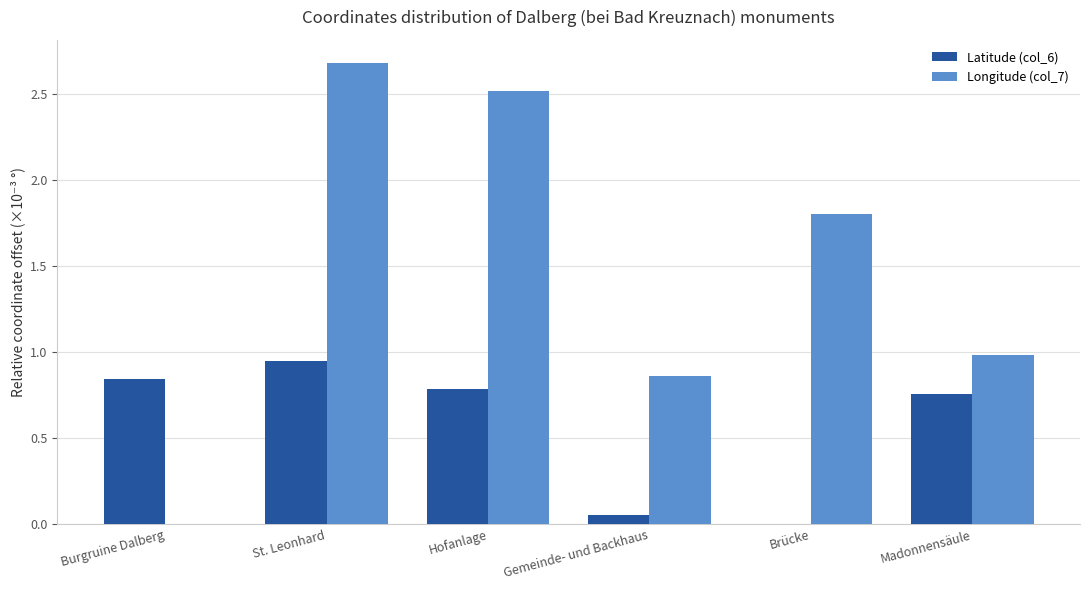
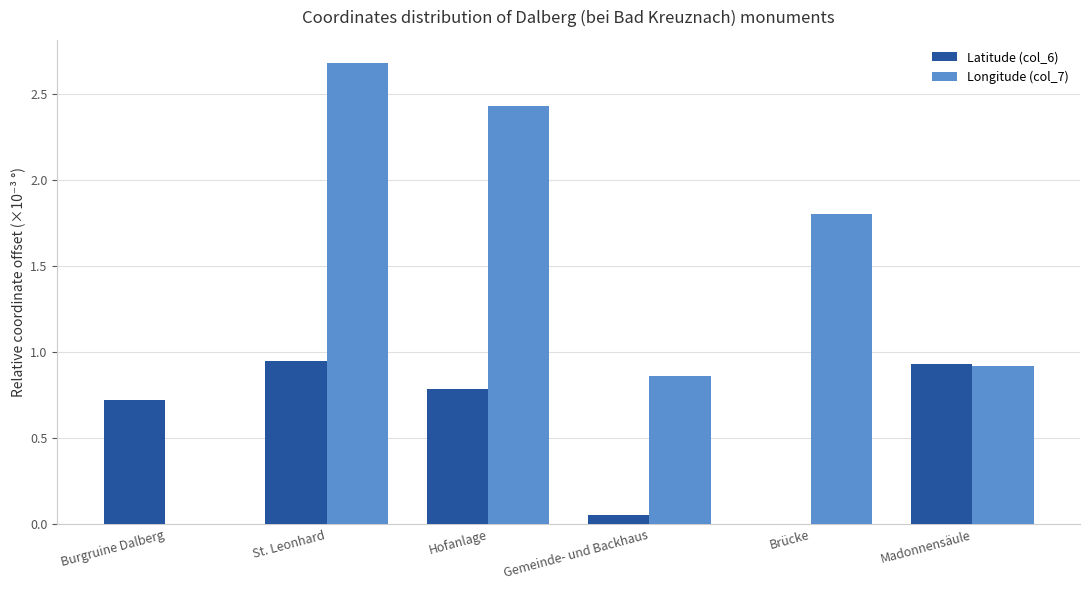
  {
    "Latitude (col_6)": {
-     "Burgruine Dalberg": 0.84,
+     "Burgruine Dalberg": 0.72,
      "St. Leonhard": 0.95,
      "Hofanlage": 0.79,
      "Gemeinde- und Backhaus": 0.06,
      "Brücke": 0.00,
-     "Madonnensäule": 0.75
+     "Madonnensäule": 0.93
    },
    "Longitude (col_7)": {
      "Burgruine Dalberg": 0.00,
      "St. Leonhard": 2.68,
-     "Hofanlage": 2.52,
+     "Hofanlage": 2.43,
      "Gemeinde- und Backhaus": 0.86,
      "Brücke": 1.80,
-     "Madonnensäule": 0.99
+     "Madonnensäule": 0.92
    }
  }
